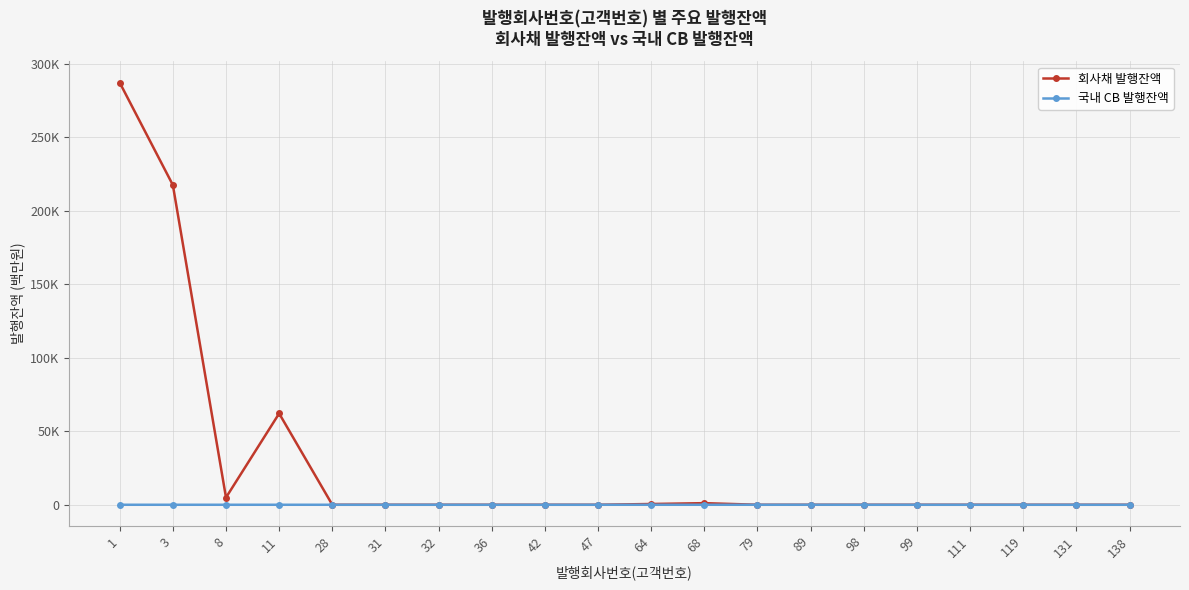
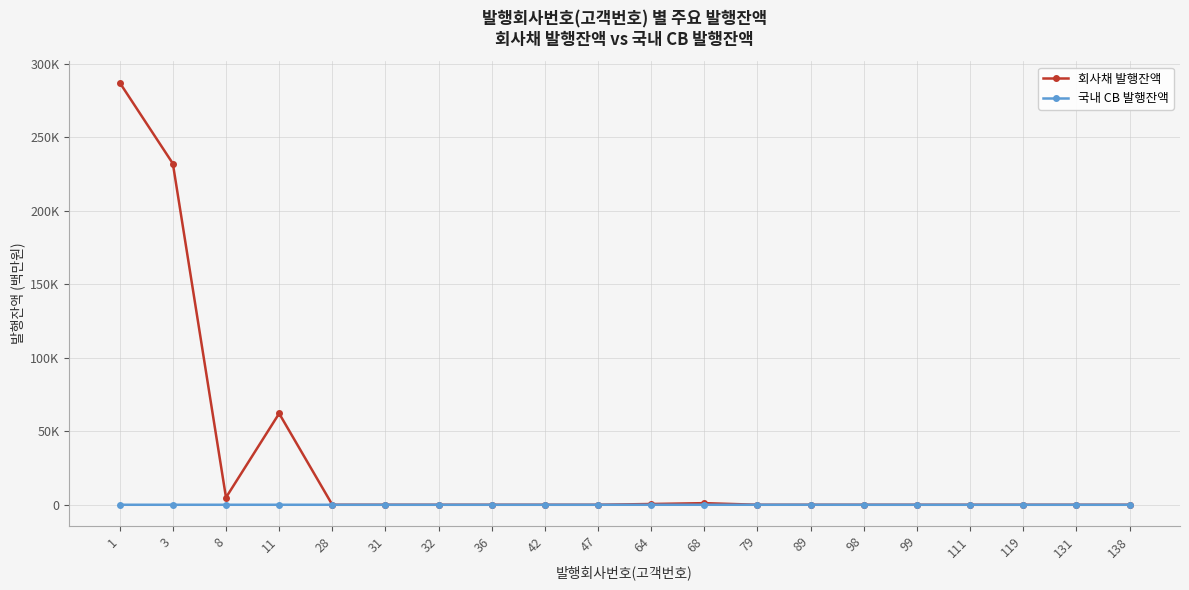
  {
    "회사채 발행잔액": {
      "1": 287000,
-     "3": 218000,
+     "3": 232000,
      "8": 5000,
      "11": 62000
    },
    "국내 CB 발행잔액": {
      "1": 0,
      "3": 0,
      "8": 0,
      "11": 0
    }
  }
